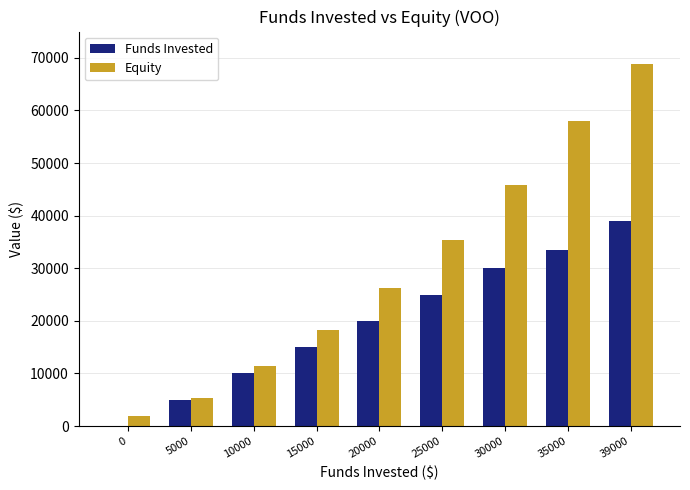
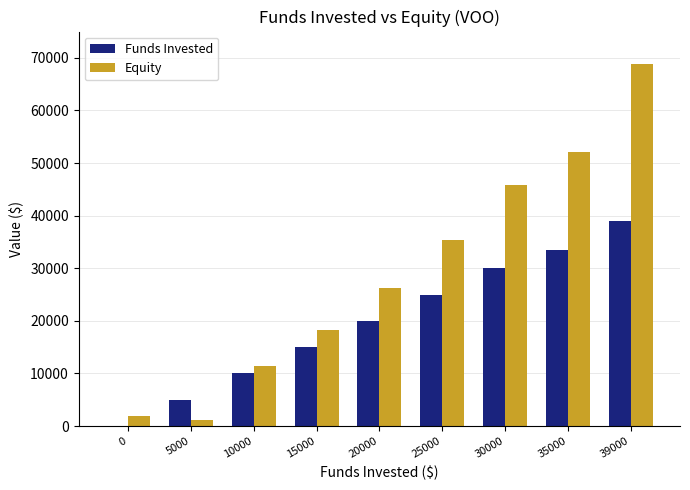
  {
    "Funds Invested": {
      "0": 0,
      "5000": 5000,
      "10000": 10000,
      "15000": 15000,
      "20000": 20000,
      "25000": 25000,
      "30000": 30000,
      "35000": 33000,
      "39000": 39000
    },
    "Equity": {
      "0": 2000,
-     "5000": 5000,
+     "5000": 1000,
      "10000": 11000,
      "15000": 18000,
      "20000": 26000,
      "25000": 35000,
      "30000": 46000,
-     "35000": 58000,
+     "35000": 52000,
      "39000": 69000
    }
  }
